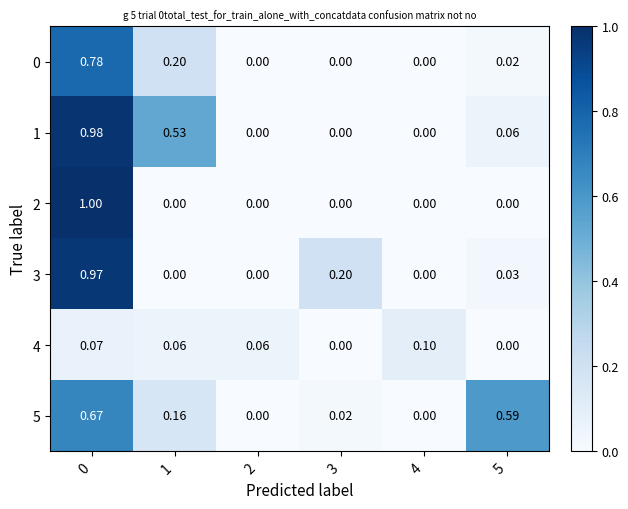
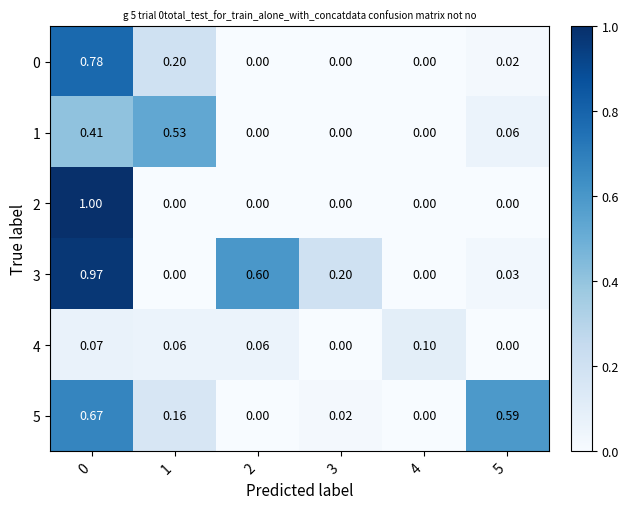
  {
    "0": {
      "0": 0.78,
      "1": 0.20,
      "2": 0.00,
      "3": 0.00,
      "4": 0.00,
      "5": 0.02
    },
    "1": {
-     "0": 0.98,
+     "0": 0.41,
      "1": 0.53,
      "2": 0.00,
      "3": 0.00,
      "4": 0.00,
      "5": 0.06
    },
    "2": {
      "0": 1.00,
      "1": 0.00,
      "2": 0.00,
      "3": 0.00,
      "4": 0.00,
      "5": 0.00
    },
    "3": {
      "0": 0.97,
      "1": 0.00,
-     "2": 0.00,
+     "2": 0.60,
      "3": 0.20,
      "4": 0.00,
      "5": 0.03
    },
    "4": {
      "0": 0.07,
      "1": 0.06,
      "2": 0.06,
      "3": 0.00,
      "4": 0.10,
      "5": 0.00
    },
    "5": {
      "0": 0.67,
      "1": 0.16,
      "2": 0.00,
      "3": 0.02,
      "4": 0.00,
      "5": 0.59
    }
  }
